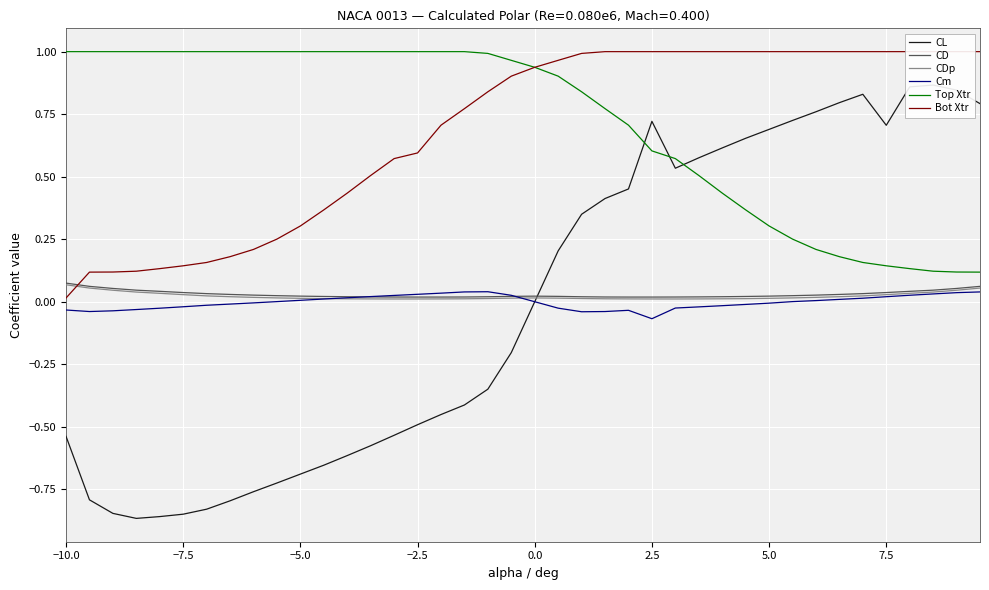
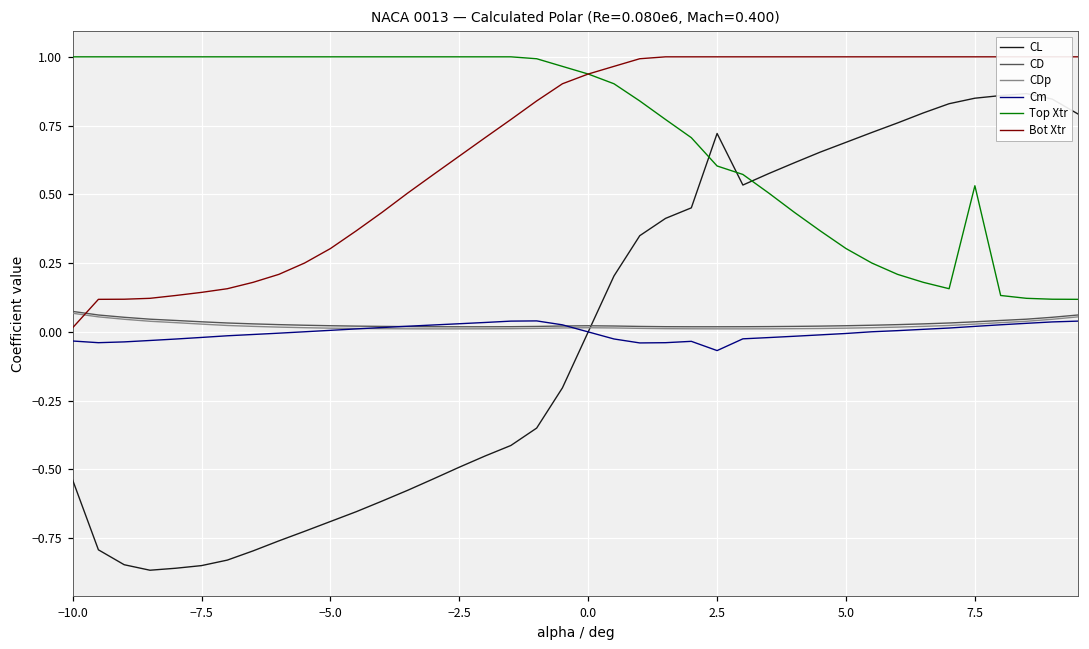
  {
    "CL": {
      "−10.0": -0.54,
      "−7.5": -0.85,
      "−5.0": -0.69,
      "−2.5": -0.49,
      "2.5": 0.72,
      "5.0": 0.69,
-     "7.5": 0.71
+     "7.5": 0.85
    },
    "Cm": {
      "−10.0": -0.03,
      "−7.5": -0.02,
      "−2.5": 0.03,
      "2.5": -0.07,
      "5.0": -0.01
    },
    "Top Xtr": {
      "−10.0": 1.00,
      "−7.5": 1.00,
      "−5.0": 1.00,
      "−2.5": 1.00,
      "2.5": 0.60,
      "5.0": 0.30,
-     "7.5": 0.14
+     "7.5": 0.53
    },
    "Bot Xtr": {
      "−10.0": 0.02,
      "−7.5": 0.14,
      "−5.0": 0.30,
-     "−2.5": 0.60,
+     "−2.5": 0.64,
      "2.5": 1.00,
      "5.0": 1.00,
      "7.5": 1.00
    }
  }
